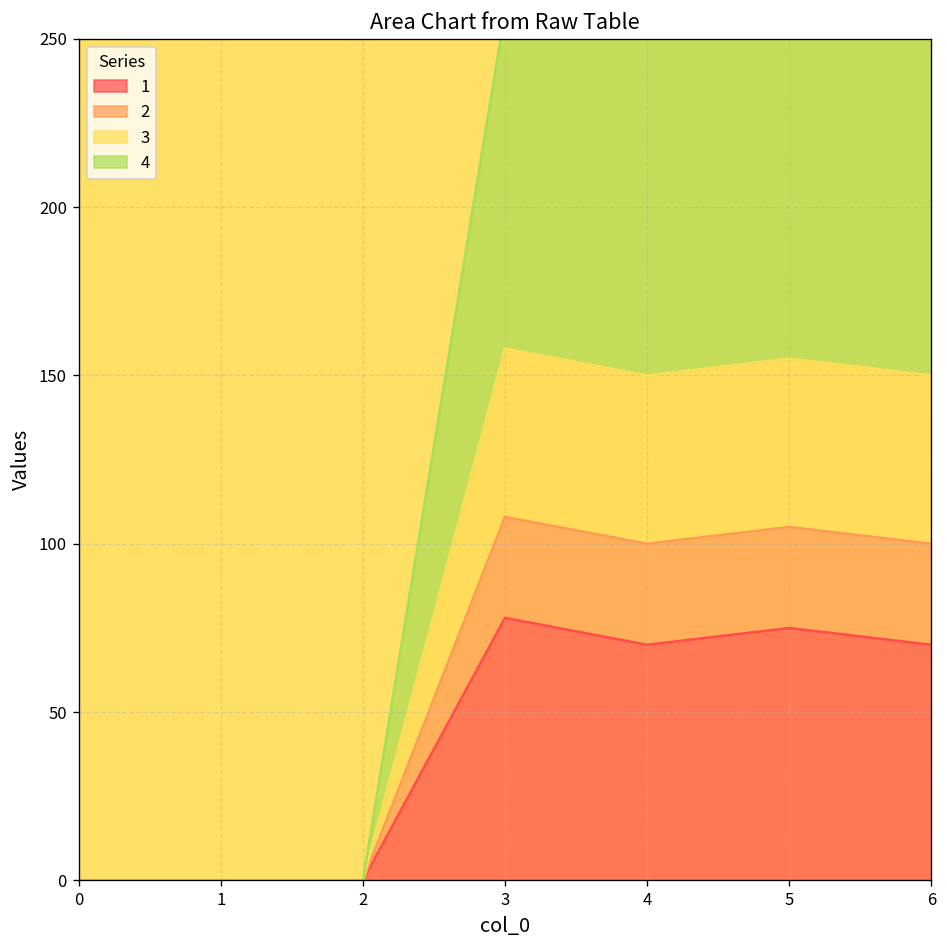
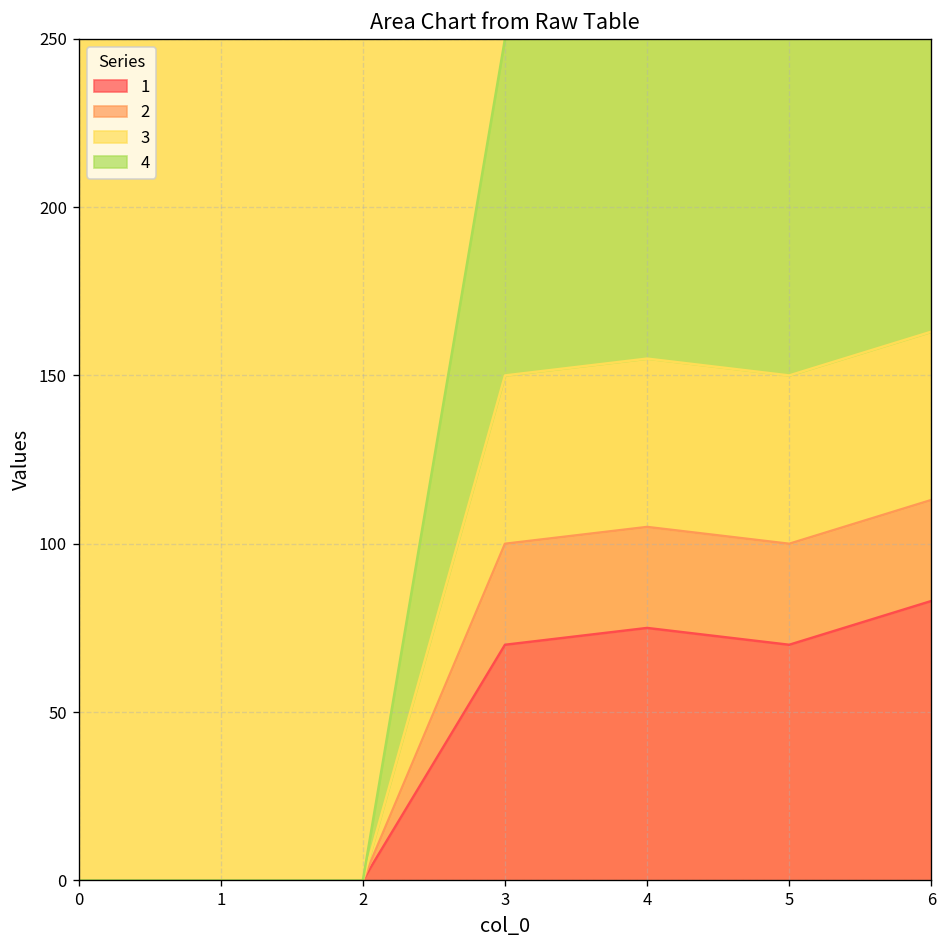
  {
    "1": {
-     "3": 78,
-     "4": 70,
-     "5": 75,
-     "6": 70
+     "3": 70,
+     "4": 75,
+     "5": 70,
+     "6": 83
    },
    "2": {
      "3": 30,
      "4": 30,
      "5": 30,
      "6": 30
    },
    "3": {
      "3": 50,
      "4": 50,
      "5": 50,
      "6": 50
    }
  }
